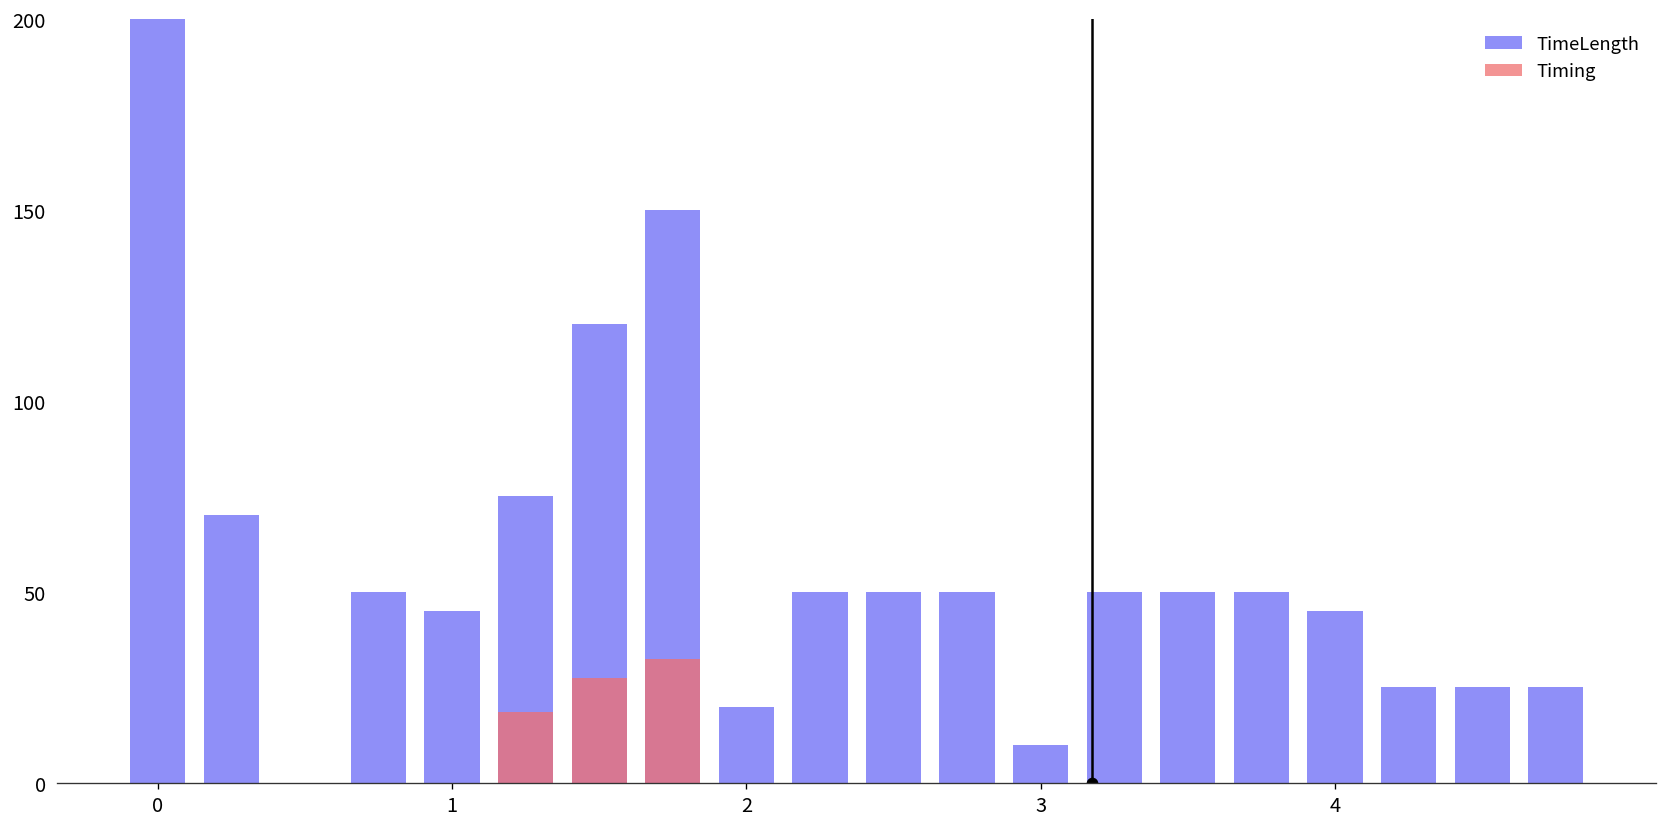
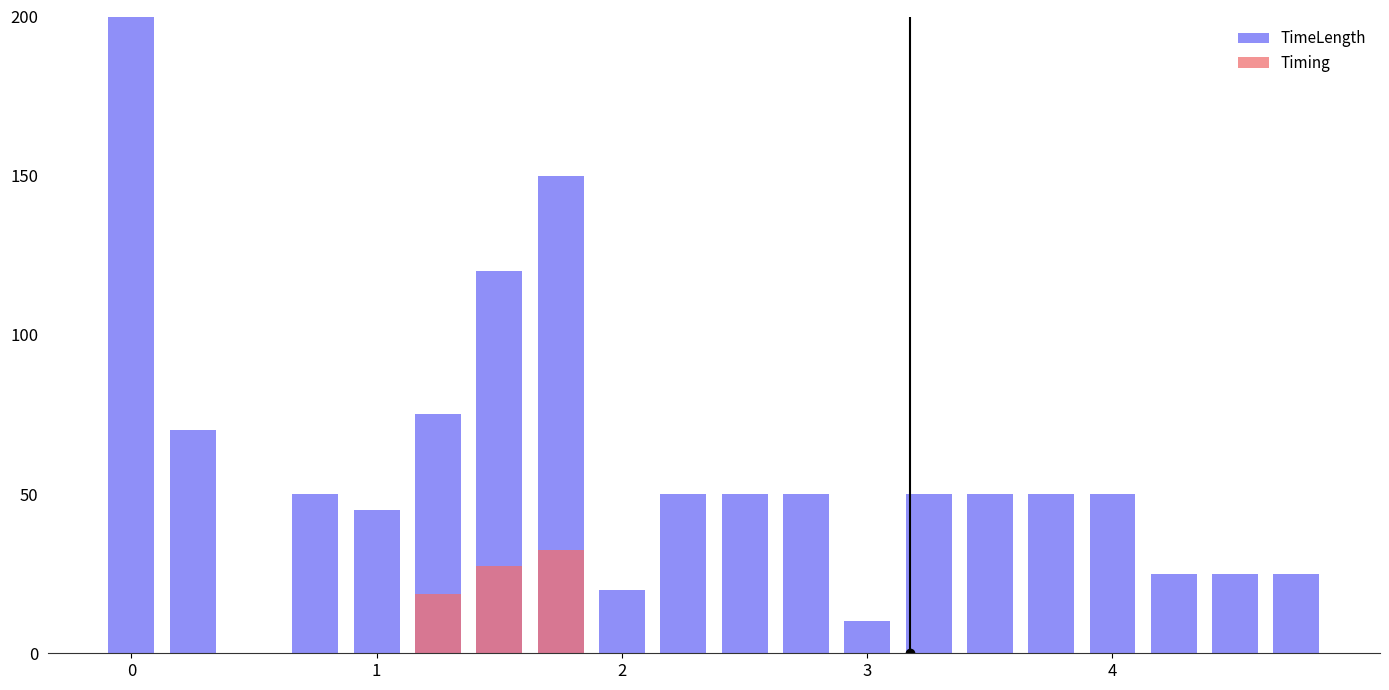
  {
    "TimeLength": {
      "0": 200,
      "1": 45,
      "2": 20,
      "3": 10,
-     "4": 45
+     "4": 50
    },
    "Timing": {
      "0": 0,
      "1": 0,
      "2": 0,
      "3": 0,
      "4": 0
    }
  }
